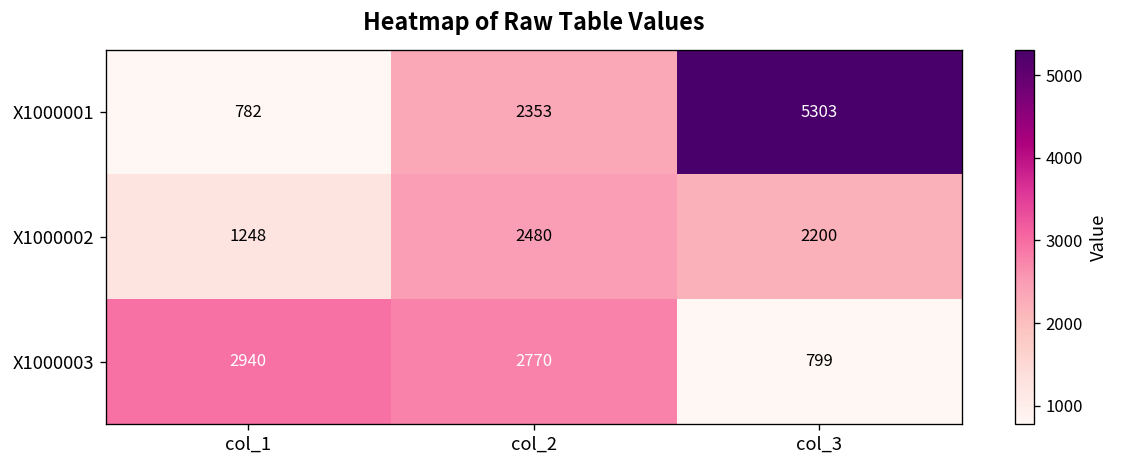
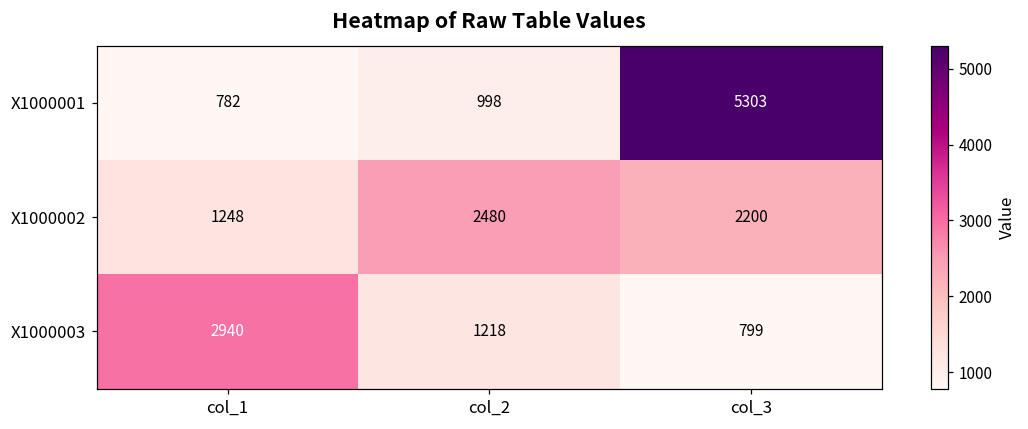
  {
    "X1000001": {
      "col_1": 782,
-     "col_2": 2353,
+     "col_2": 998,
      "col_3": 5303
    },
    "X1000002": {
      "col_1": 1248,
      "col_2": 2480,
      "col_3": 2200
    },
    "X1000003": {
      "col_1": 2940,
-     "col_2": 2770,
+     "col_2": 1218,
      "col_3": 799
    }
  }
